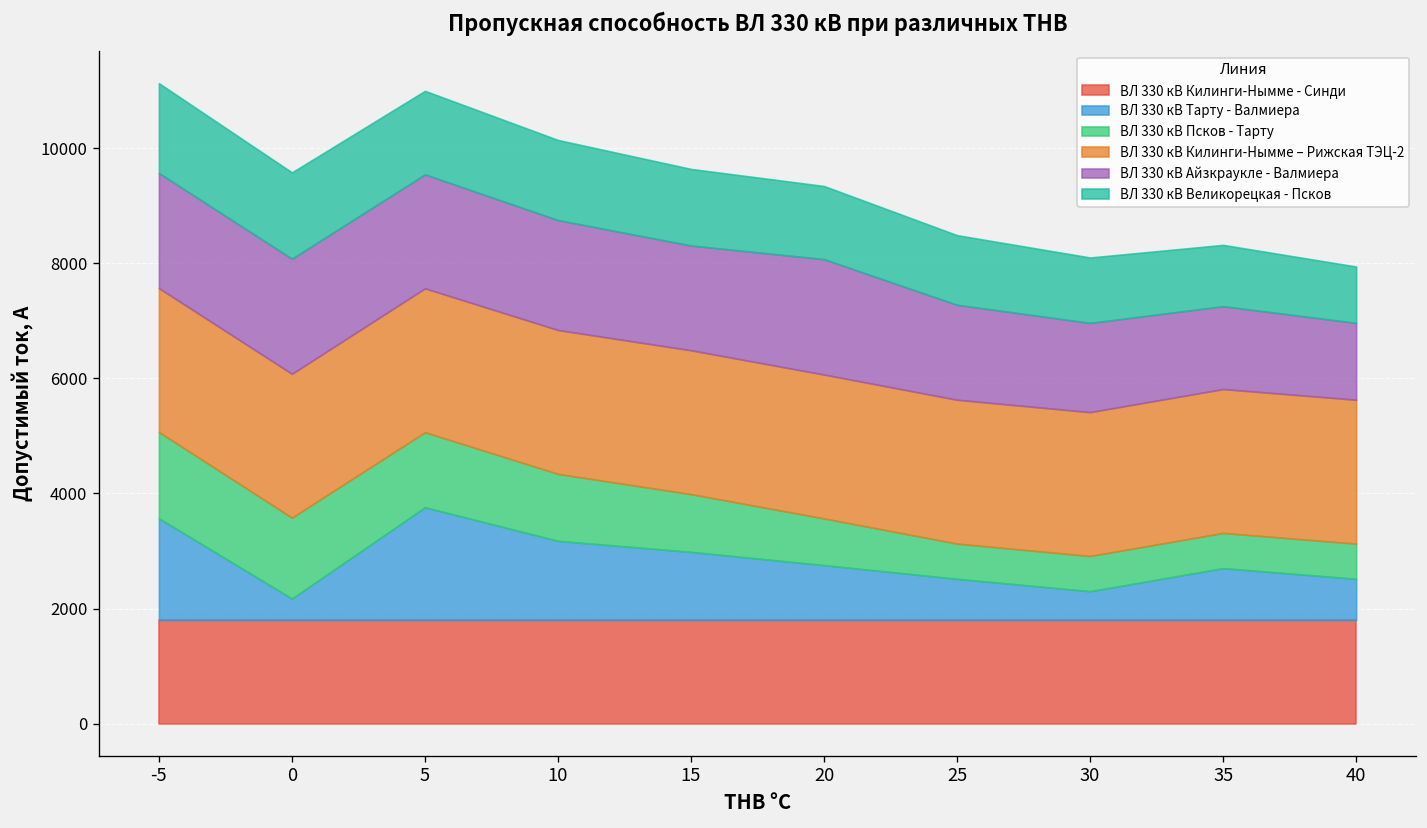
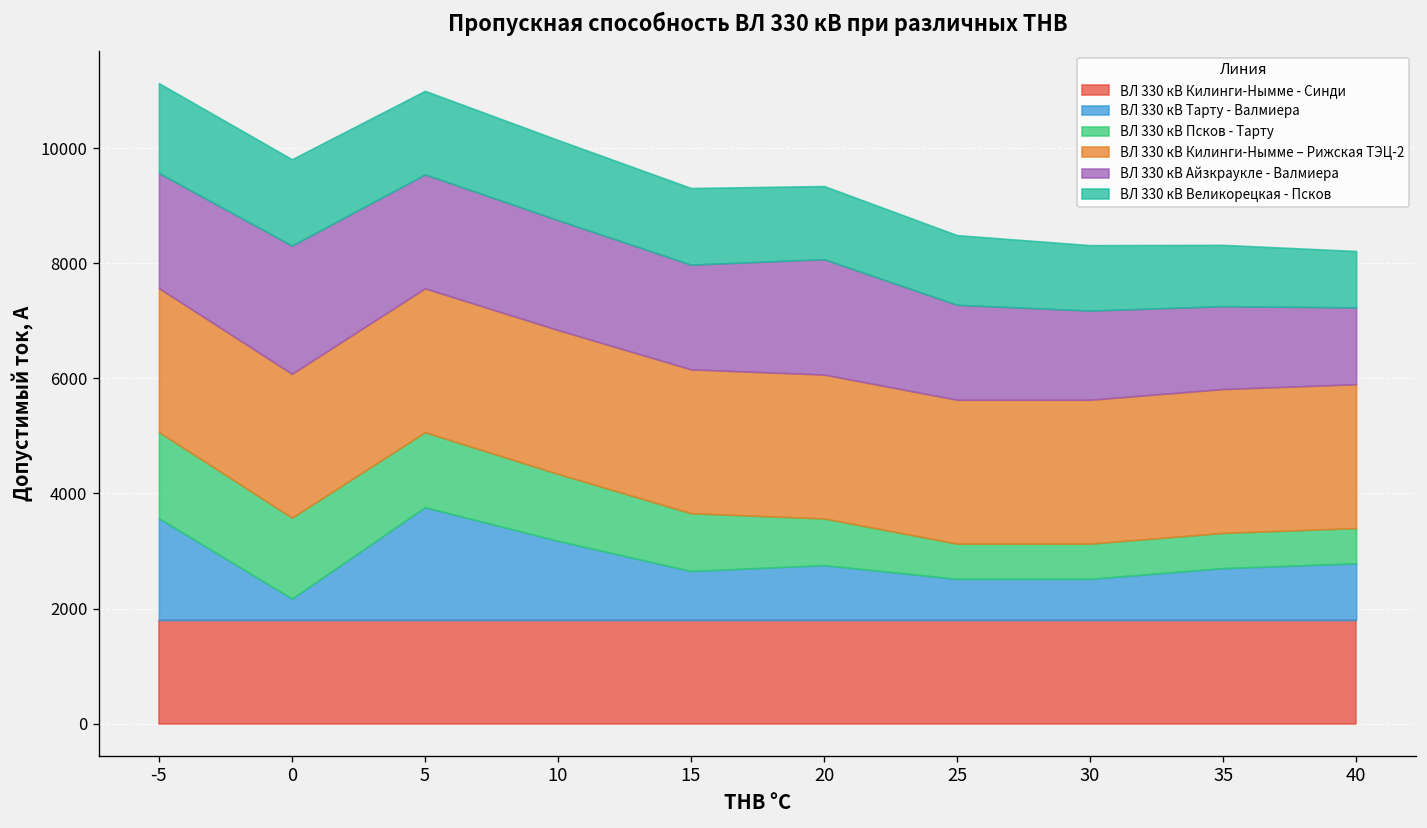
  {
    "ВЛ 330 кВ Тарту - Валмиера": {
      "-5": 1800,
      "0": 400,
      "5": 2000,
      "10": 1400,
-     "15": 1200,
+     "15": 900,
      "20": 1000,
      "25": 700,
-     "30": 500,
+     "30": 700,
      "35": 900,
-     "40": 700
+     "40": 1000
    },
    "ВЛ 330 кВ Айзкраукле - Валмиера": {
      "-5": 2000,
-     "0": 2000,
+     "0": 2200,
      "5": 2000,
      "10": 1900,
      "15": 1800,
      "20": 2000,
      "25": 1700,
      "30": 1600,
      "35": 1400,
      "40": 1300
    }
  }
